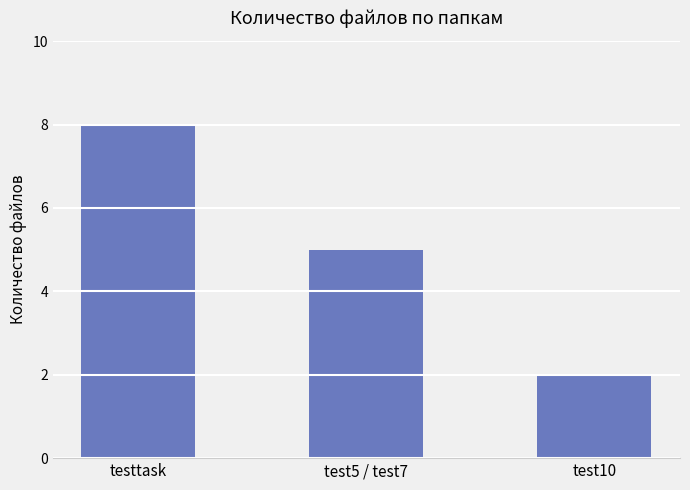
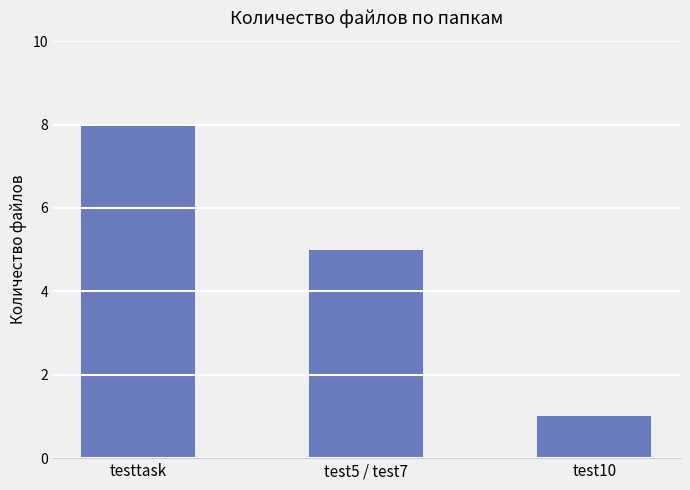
  {
    "testtask": 8,
    "test5 / test7": 5,
-   "test10": 2
+   "test10": 1
  }
